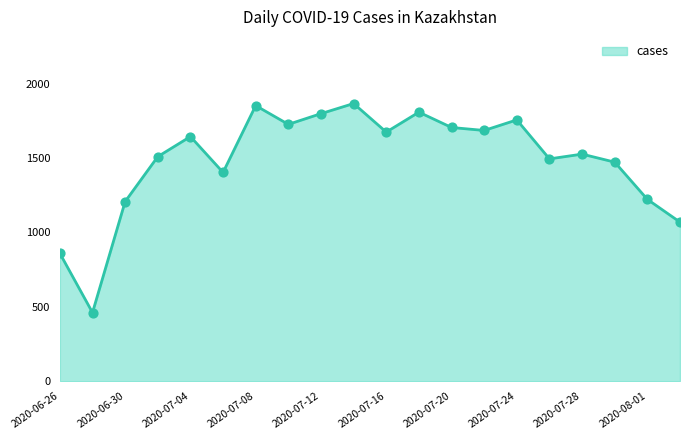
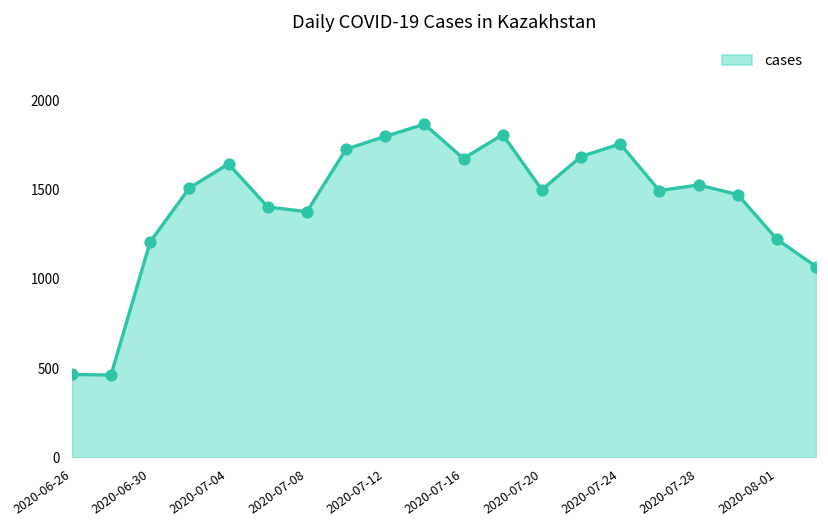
  {
-   "2020-06-26": 860,
+   "2020-06-26": 470,
    "2020-06-30": 1210,
    "2020-07-04": 1640,
-   "2020-07-08": 1850,
+   "2020-07-08": 1380,
    "2020-07-12": 1800,
    "2020-07-16": 1670,
-   "2020-07-20": 1710,
+   "2020-07-20": 1500,
    "2020-07-24": 1760,
    "2020-07-28": 1530,
    "2020-08-01": 1220
  }
